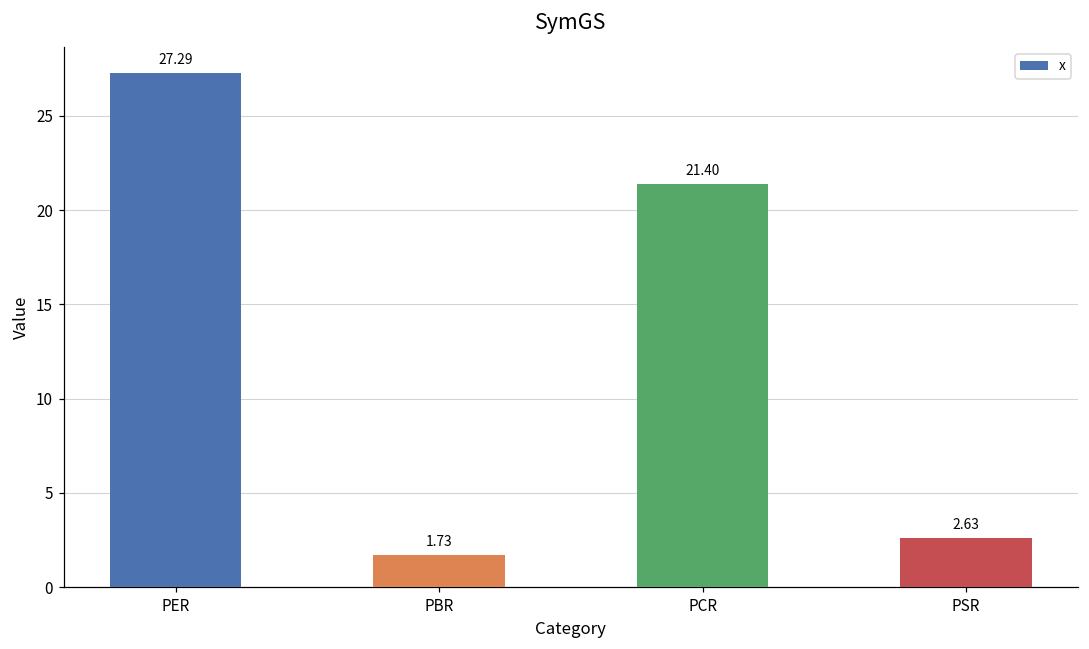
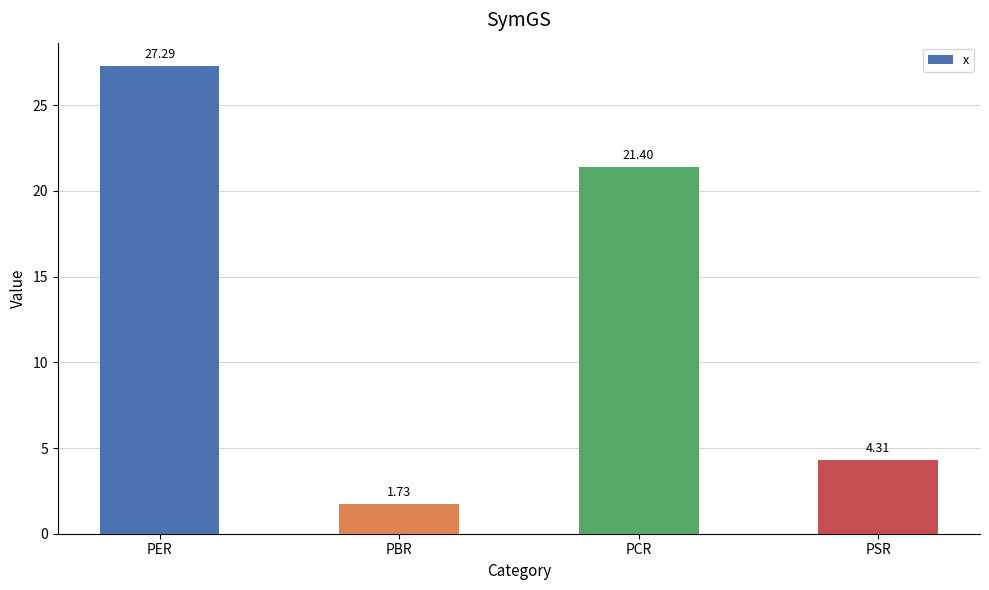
  {
    "PER": 27.29,
    "PBR": 1.73,
    "PCR": 21.40,
-   "PSR": 2.63
+   "PSR": 4.31
  }
